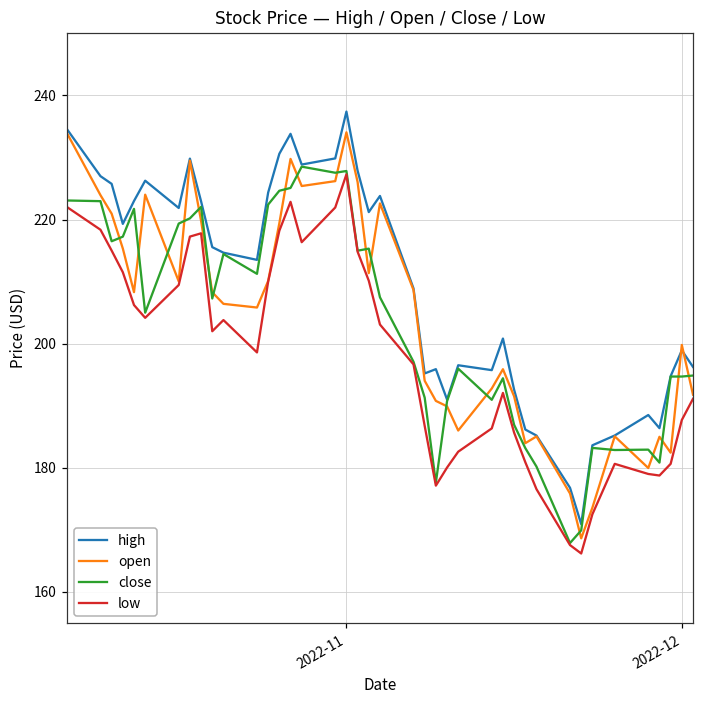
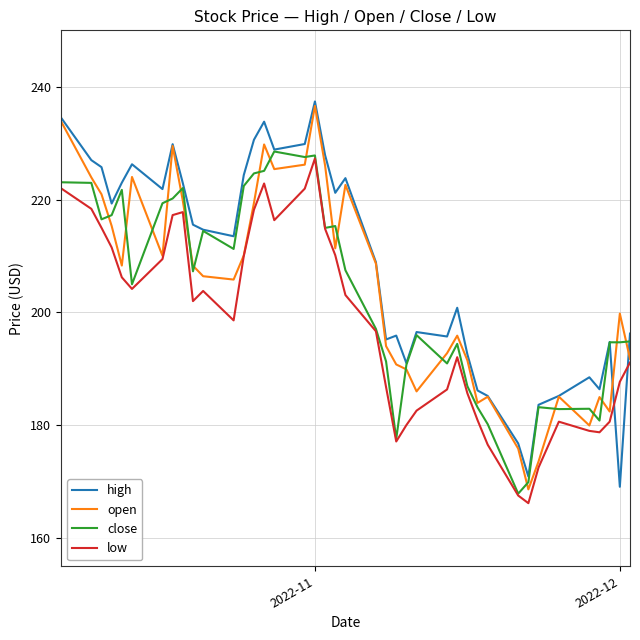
  {
    "high": {
      "2022-11": 237,
-     "2022-12": 199
+     "2022-12": 169
    },
    "open": {
-     "2022-11": 234,
+     "2022-11": 237,
      "2022-12": 200
    },
    "close": {
      "2022-11": 228,
      "2022-12": 195
    },
    "low": {
      "2022-11": 227,
      "2022-12": 188
    }
  }
